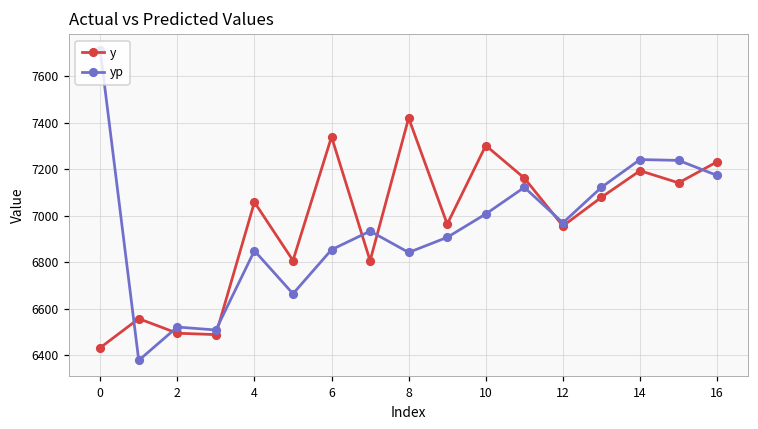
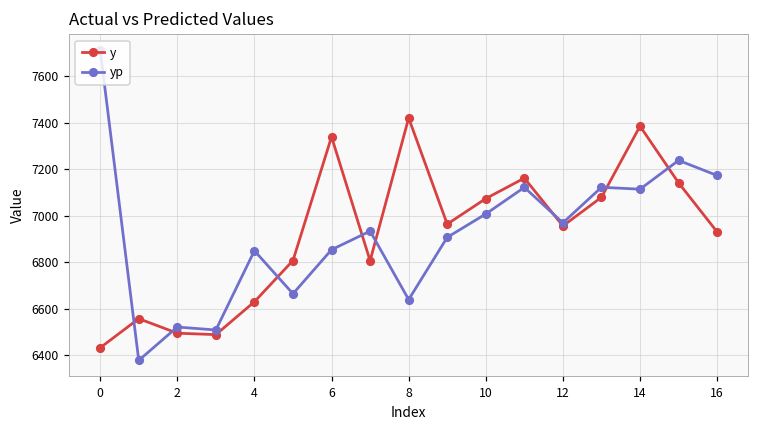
  {
    "y": {
      "0": 6430,
      "2": 6500,
-     "4": 7060,
+     "4": 6630,
      "6": 7340,
      "8": 7420,
-     "10": 7300,
+     "10": 7070,
      "12": 6960,
-     "14": 7190,
-     "16": 7230
+     "14": 7390,
+     "16": 6930
    },
    "yp": {
      "2": 6520,
      "4": 6850,
      "6": 6850,
-     "8": 6840,
+     "8": 6640,
      "10": 7010,
      "12": 6970,
-     "14": 7240,
+     "14": 7110,
      "16": 7170
    }
  }
